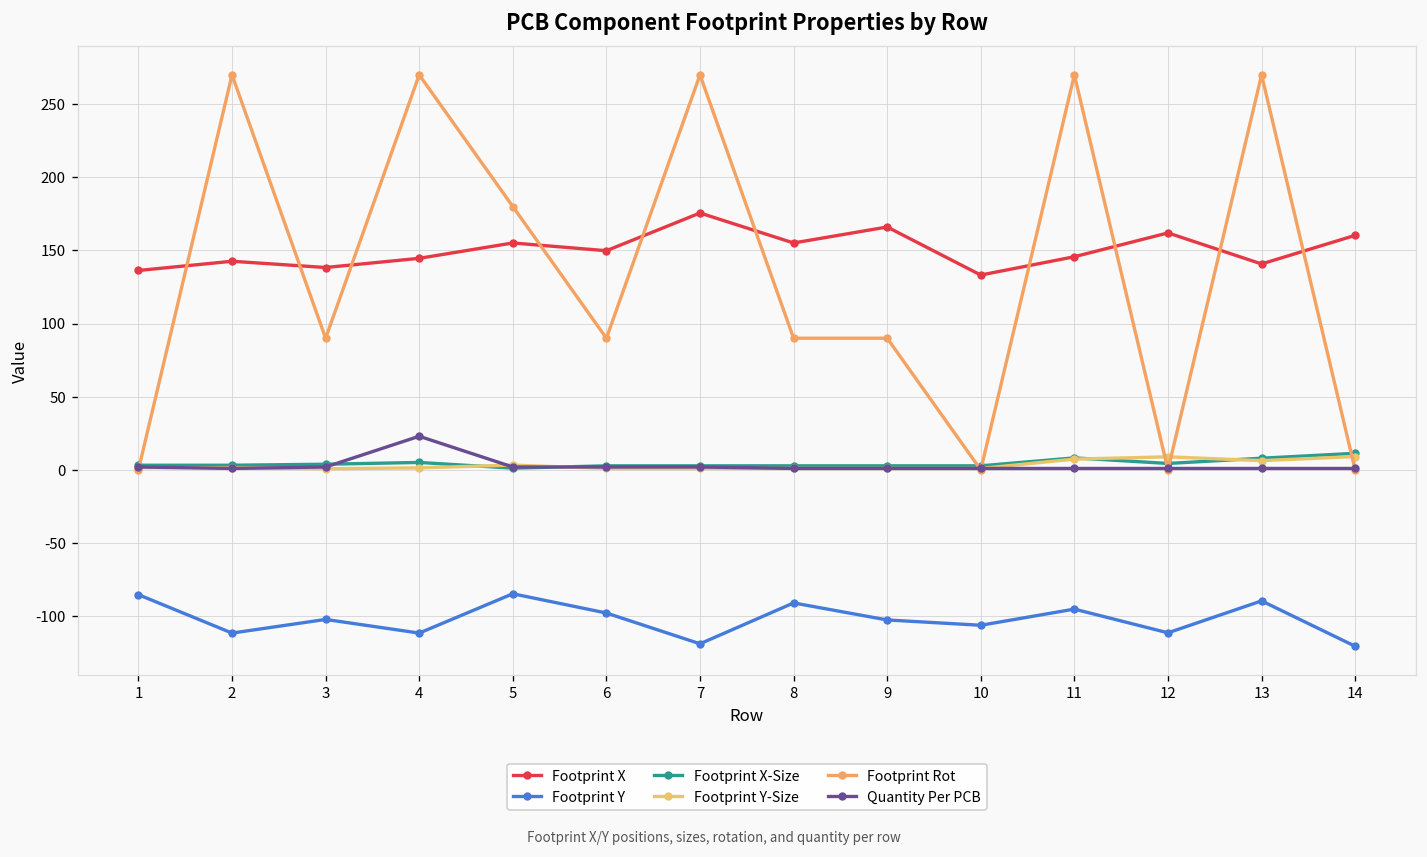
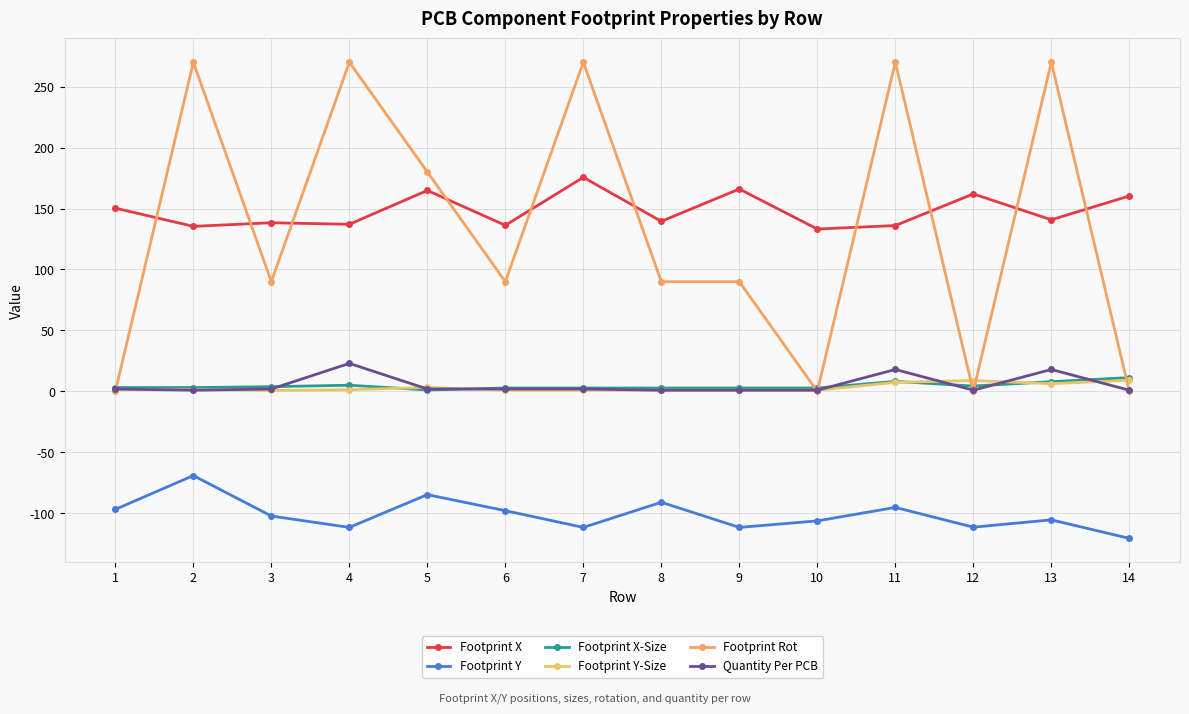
  {
    "Footprint X": {
-     "1": 136,
-     "2": 143,
+     "1": 150,
+     "2": 135,
      "3": 138,
-     "4": 145,
-     "5": 155,
-     "6": 150,
+     "4": 137,
+     "5": 165,
+     "6": 136,
      "7": 176,
-     "8": 155,
+     "8": 139,
      "9": 166,
      "10": 133,
-     "11": 146,
+     "11": 136,
      "12": 162,
      "13": 141,
      "14": 160
    },
    "Footprint Y": {
-     "1": -85,
-     "2": -112,
+     "1": -97,
+     "2": -69,
      "3": -102,
      "4": -112,
      "5": -85,
      "6": -98,
-     "7": -119,
+     "7": -112,
      "8": -91,
-     "9": -103,
+     "9": -112,
      "10": -106,
      "11": -95,
      "12": -111,
-     "13": -90,
+     "13": -105,
      "14": -121
    },
    "Footprint X-Size": {
      "4": 5,
      "12": 4,
      "14": 11
    },
    "Quantity Per PCB": {
      "4": 23,
-     "11": 1,
-     "13": 1
+     "11": 18,
+     "13": 18
    }
  }
